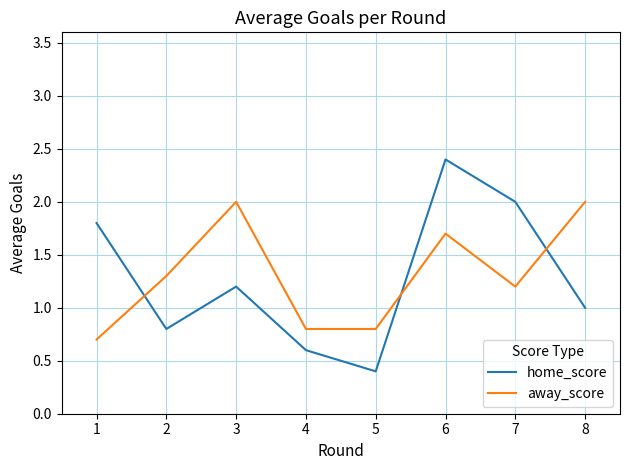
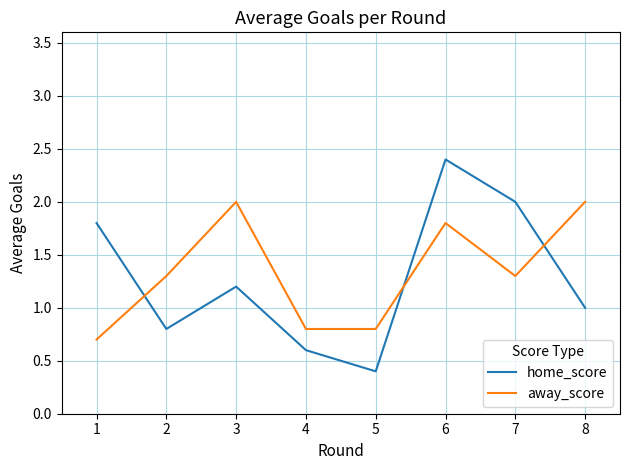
  {
    "home_score": {
      "1": 1.8,
      "2": 0.8,
      "3": 1.2,
      "4": 0.6,
      "5": 0.4,
      "6": 2.4,
      "7": 2.0,
      "8": 1.0
    },
    "away_score": {
      "1": 0.7,
      "2": 1.3,
      "3": 2.0,
      "4": 0.8,
      "5": 0.8,
-     "6": 1.7,
-     "7": 1.2,
+     "6": 1.8,
+     "7": 1.3,
      "8": 2.0
    }
  }
